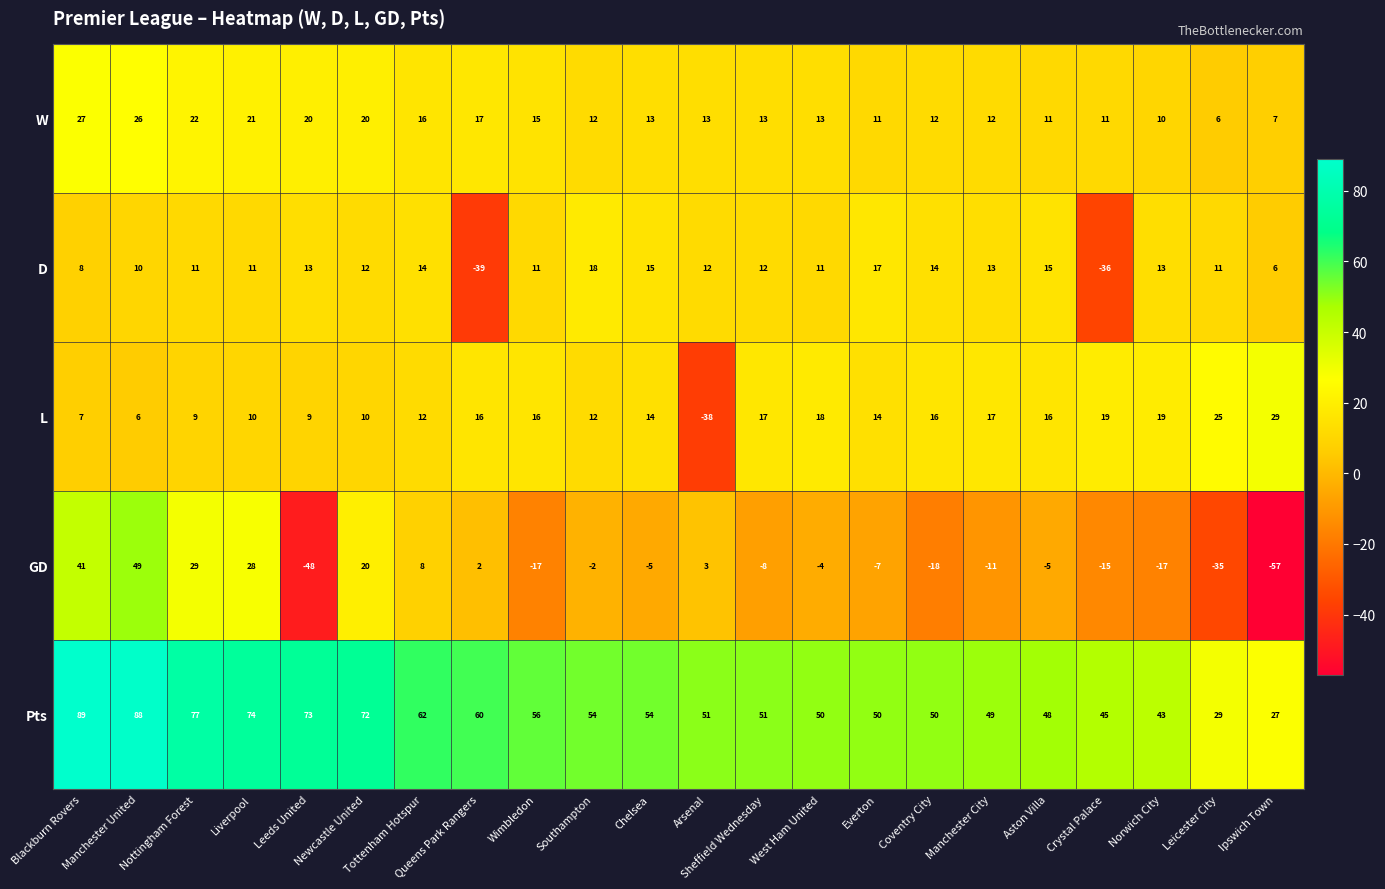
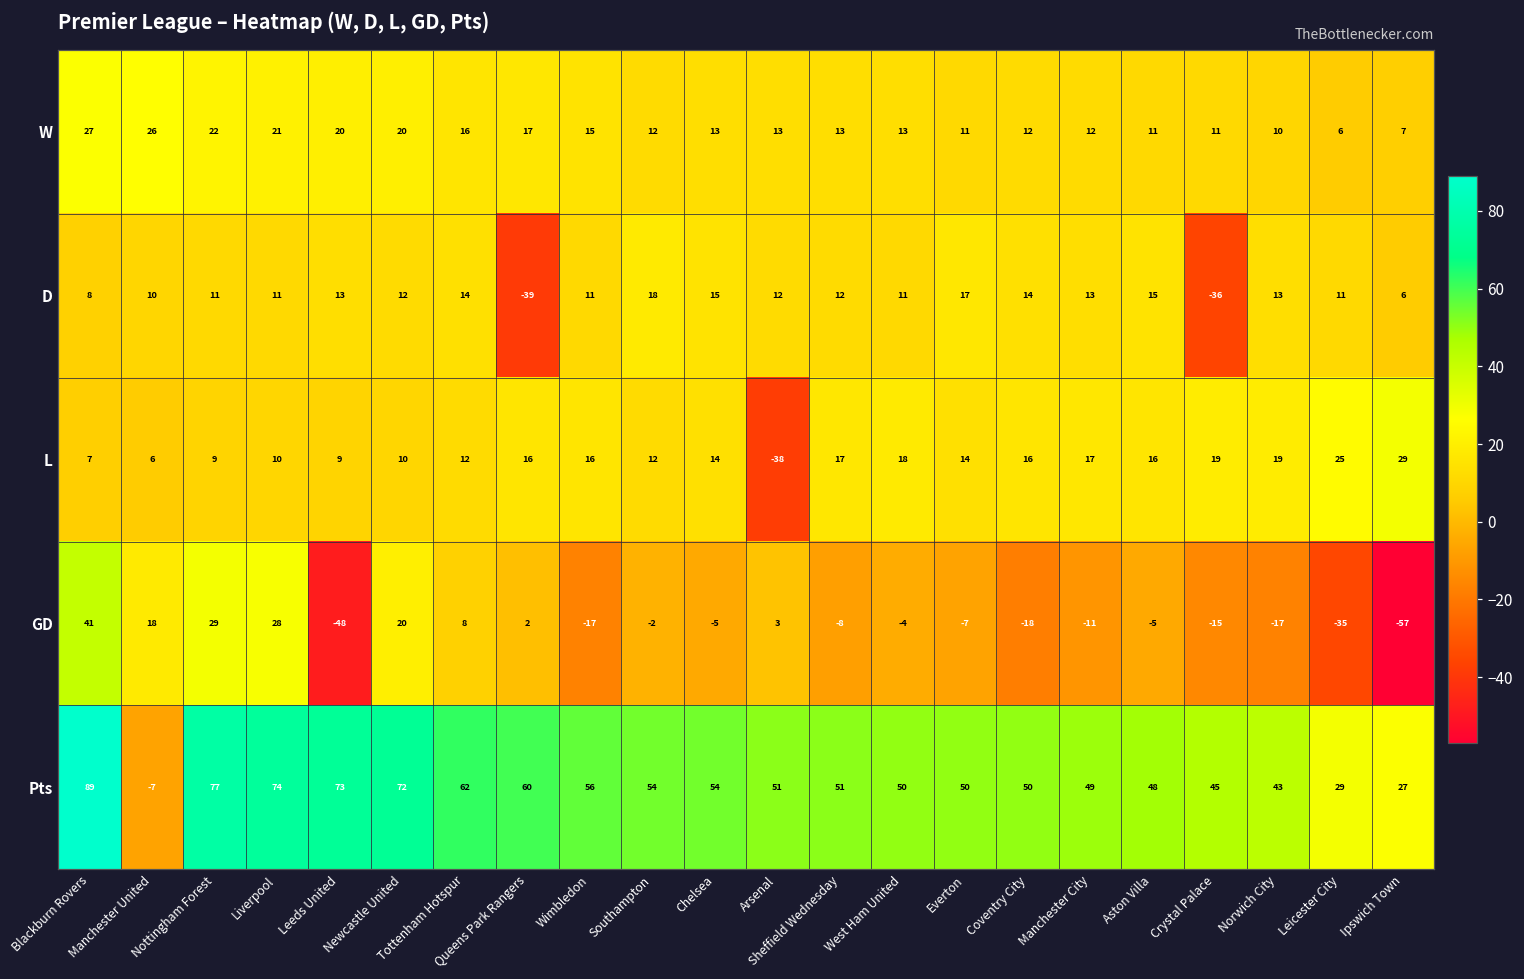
  {
    "W": {
      "Blackburn Rovers": 27,
      "Manchester United": 26,
      "Nottingham Forest": 22,
      "Liverpool": 21,
      "Leeds United": 20,
      "Newcastle United": 20,
      "Tottenham Hotspur": 16,
      "Queens Park Rangers": 17,
      "Wimbledon": 15,
      "Southampton": 12,
      "Chelsea": 13,
      "Arsenal": 13,
      "Sheffield Wednesday": 13,
      "West Ham United": 13,
      "Everton": 11,
      "Coventry City": 12,
      "Manchester City": 12,
      "Aston Villa": 11,
      "Crystal Palace": 11,
      "Norwich City": 10,
      "Leicester City": 6,
      "Ipswich Town": 7
    },
    "D": {
      "Blackburn Rovers": 8,
      "Manchester United": 10,
      "Nottingham Forest": 11,
      "Liverpool": 11,
      "Leeds United": 13,
      "Newcastle United": 12,
      "Tottenham Hotspur": 14,
      "Queens Park Rangers": -39,
      "Wimbledon": 11,
      "Southampton": 18,
      "Chelsea": 15,
      "Arsenal": 12,
      "Sheffield Wednesday": 12,
      "West Ham United": 11,
      "Everton": 17,
      "Coventry City": 14,
      "Manchester City": 13,
      "Aston Villa": 15,
      "Crystal Palace": -36,
      "Norwich City": 13,
      "Leicester City": 11,
      "Ipswich Town": 6
    },
    "L": {
      "Blackburn Rovers": 7,
      "Manchester United": 6,
      "Nottingham Forest": 9,
      "Liverpool": 10,
      "Leeds United": 9,
      "Newcastle United": 10,
      "Tottenham Hotspur": 12,
      "Queens Park Rangers": 16,
      "Wimbledon": 16,
      "Southampton": 12,
      "Chelsea": 14,
      "Arsenal": -38,
      "Sheffield Wednesday": 17,
      "West Ham United": 18,
      "Everton": 14,
      "Coventry City": 16,
      "Manchester City": 17,
      "Aston Villa": 16,
      "Crystal Palace": 19,
      "Norwich City": 19,
      "Leicester City": 25,
      "Ipswich Town": 29
    },
    "GD": {
      "Blackburn Rovers": 41,
-     "Manchester United": 49,
+     "Manchester United": 18,
      "Nottingham Forest": 29,
      "Liverpool": 28,
      "Leeds United": -48,
      "Newcastle United": 20,
      "Tottenham Hotspur": 8,
      "Queens Park Rangers": 2,
      "Wimbledon": -17,
      "Southampton": -2,
      "Chelsea": -5,
      "Arsenal": 3,
      "Sheffield Wednesday": -8,
      "West Ham United": -4,
      "Everton": -7,
      "Coventry City": -18,
      "Manchester City": -11,
      "Aston Villa": -5,
      "Crystal Palace": -15,
      "Norwich City": -17,
      "Leicester City": -35,
      "Ipswich Town": -57
    },
    "Pts": {
      "Blackburn Rovers": 89,
-     "Manchester United": 88,
+     "Manchester United": -7,
      "Nottingham Forest": 77,
      "Liverpool": 74,
      "Leeds United": 73,
      "Newcastle United": 72,
      "Tottenham Hotspur": 62,
      "Queens Park Rangers": 60,
      "Wimbledon": 56,
      "Southampton": 54,
      "Chelsea": 54,
      "Arsenal": 51,
      "Sheffield Wednesday": 51,
      "West Ham United": 50,
      "Everton": 50,
      "Coventry City": 50,
      "Manchester City": 49,
      "Aston Villa": 48,
      "Crystal Palace": 45,
      "Norwich City": 43,
      "Leicester City": 29,
      "Ipswich Town": 27
    }
  }
